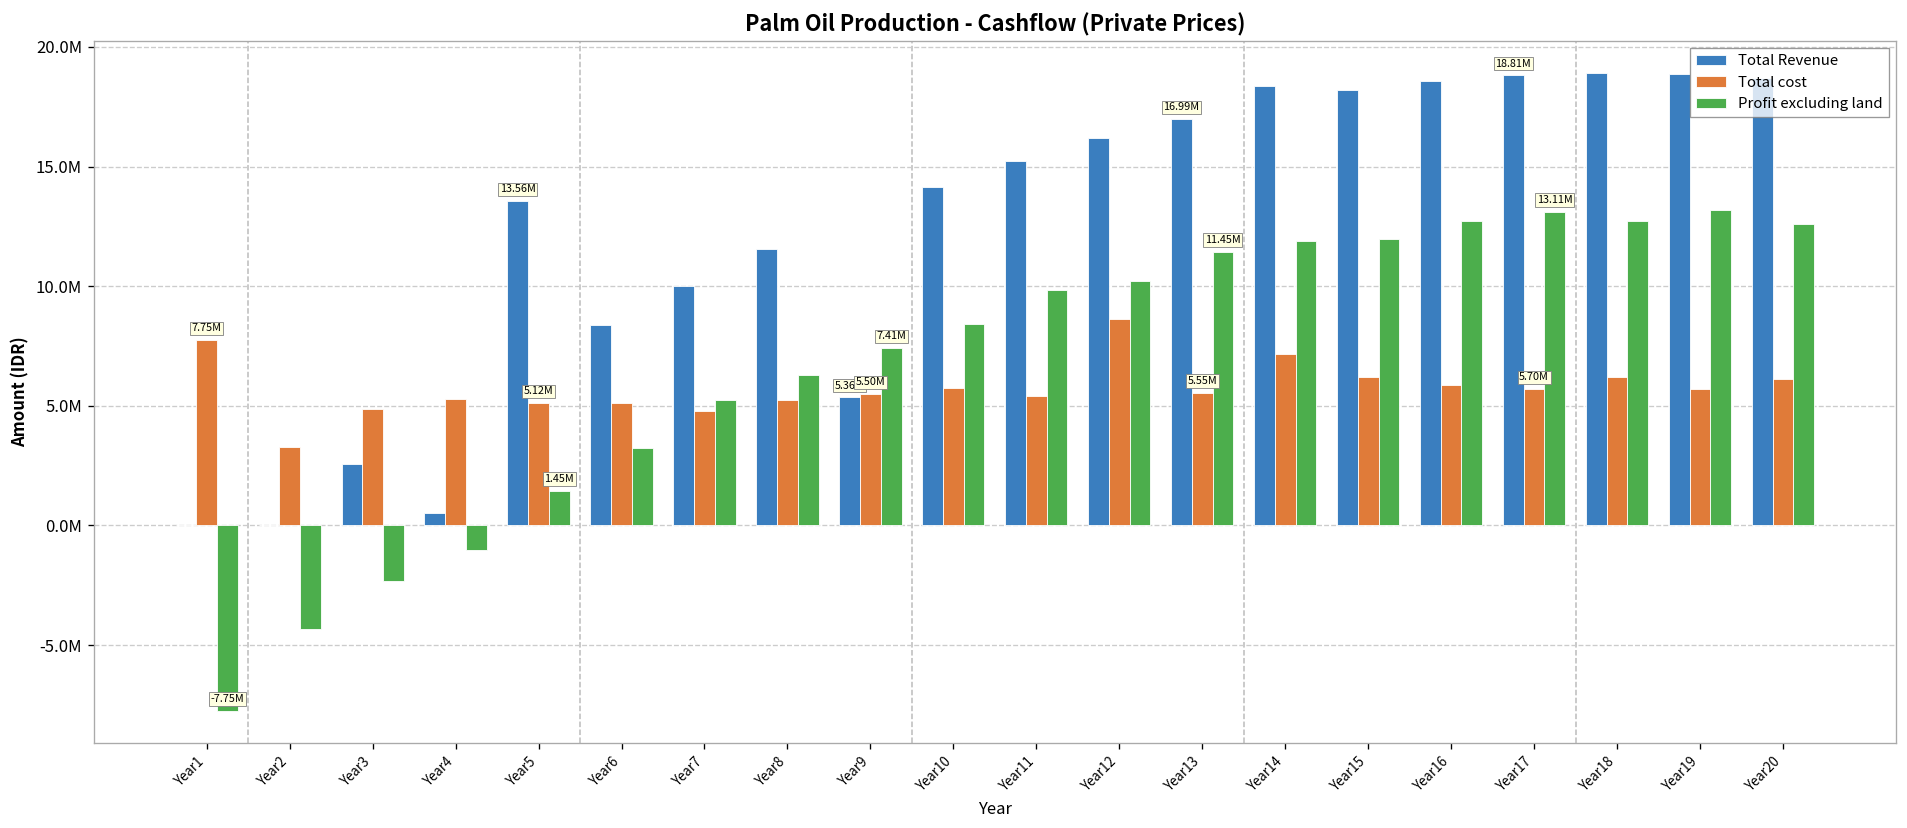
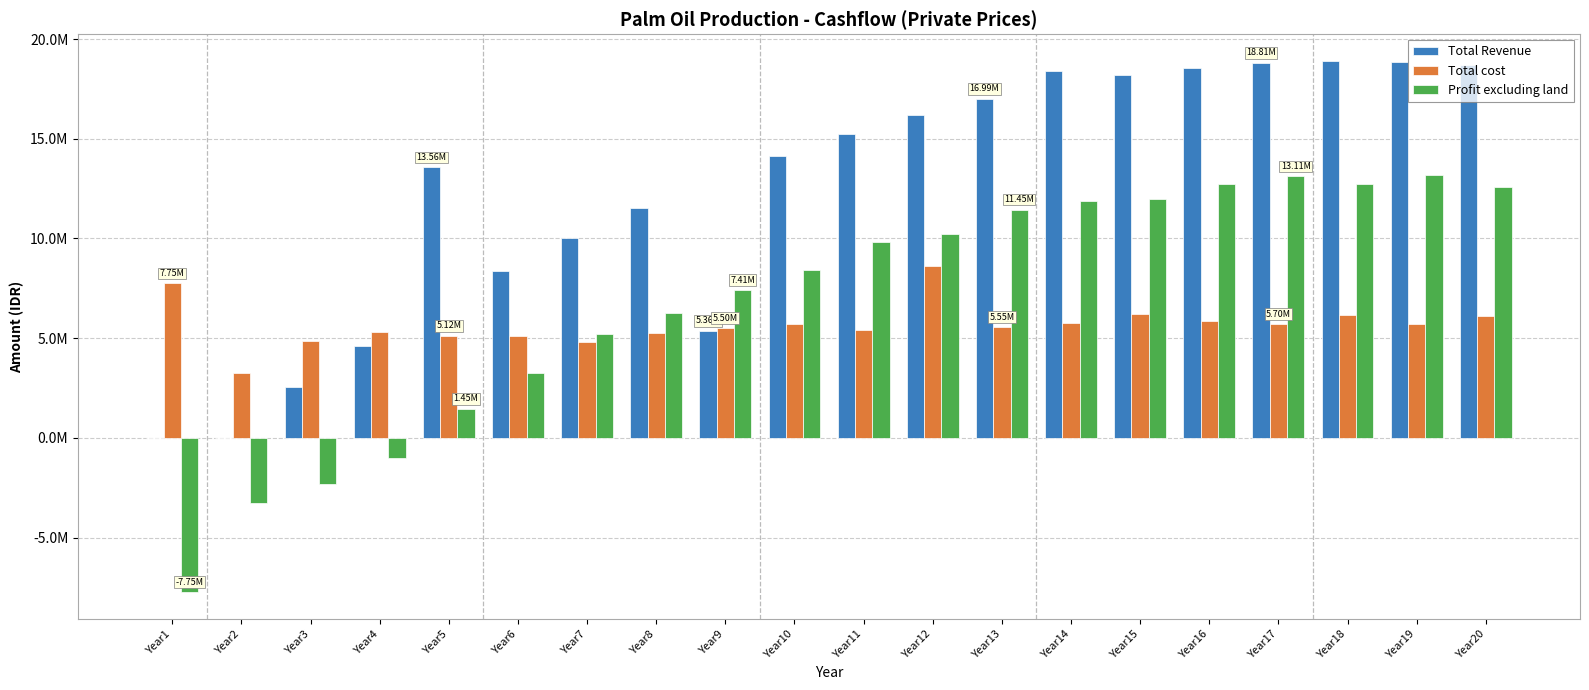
  {
    "Total Revenue": {
      "Year1": 0,
      "Year2": 0,
      "Year3": 2500000,
-     "Year4": 500000,
+     "Year4": 4600000,
      "Year6": 8400000,
      "Year7": 10000000,
      "Year8": 11500000,
      "Year10": 14100000,
      "Year11": 15200000,
      "Year12": 16200000,
      "Year14": 18400000,
      "Year15": 18200000,
      "Year16": 18600000,
      "Year18": 18900000,
      "Year19": 18900000
    },
    "Total cost": {
      "Year2": 3300000,
      "Year3": 4900000,
      "Year4": 5300000,
      "Year6": 5100000,
      "Year7": 4800000,
      "Year8": 5300000,
      "Year10": 5700000,
      "Year11": 5400000,
      "Year12": 8600000,
-     "Year14": 7200000,
+     "Year14": 5800000,
      "Year15": 6200000,
      "Year16": 5900000,
      "Year18": 6200000,
      "Year19": 5700000,
      "Year20": 6100000
    },
    "Profit excluding land": {
-     "Year2": -4300000,
+     "Year2": -3300000,
      "Year3": -2300000,
      "Year4": -1000000,
      "Year6": 3200000,
      "Year7": 5200000,
      "Year8": 6300000,
      "Year10": 8400000,
      "Year11": 9800000,
      "Year12": 10200000,
      "Year14": 11900000,
      "Year15": 12000000,
      "Year16": 12700000,
      "Year18": 12700000,
      "Year19": 13200000,
      "Year20": 12600000
    }
  }
